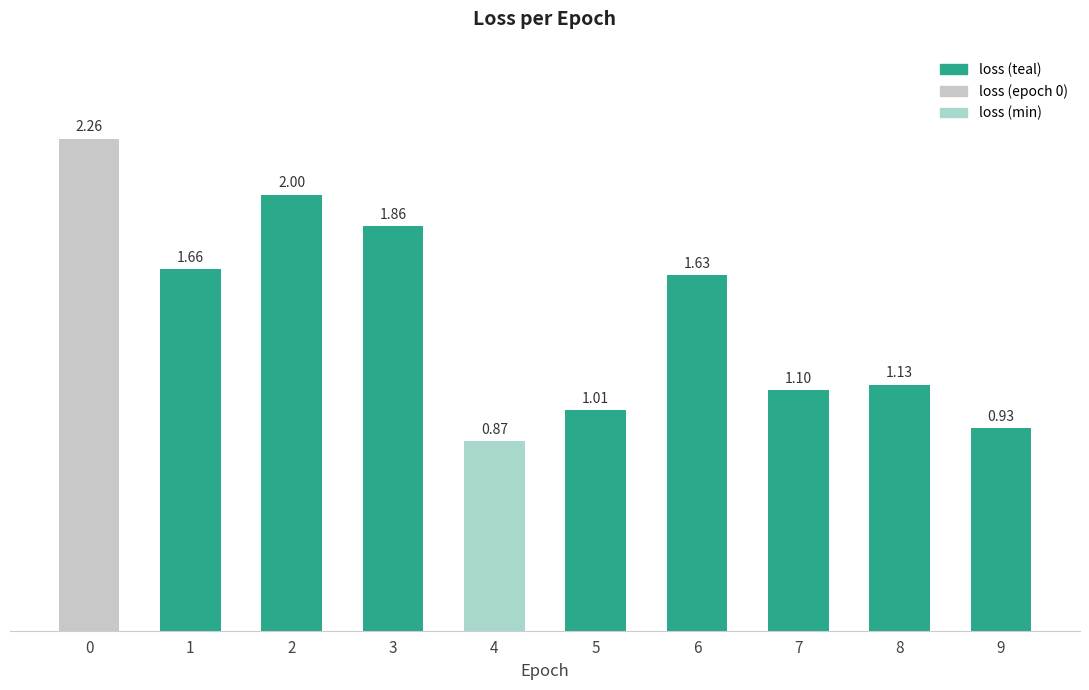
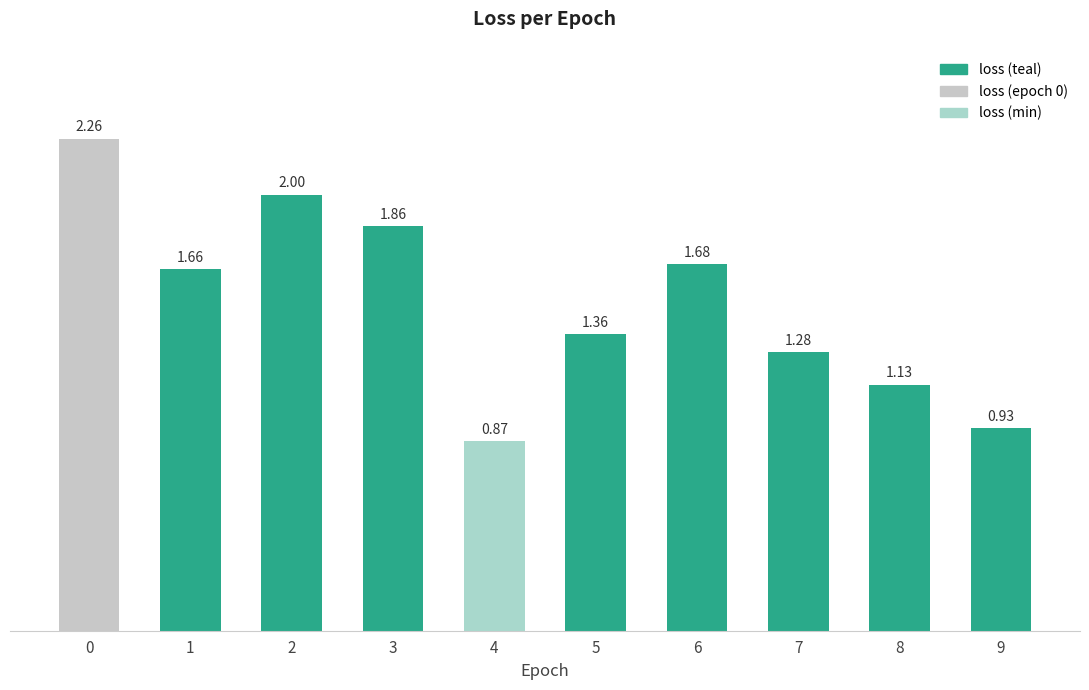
  {
    "0": 2.26,
    "1": 1.66,
    "2": 2.00,
    "3": 1.86,
    "4": 0.87,
-   "5": 1.01,
-   "6": 1.63,
-   "7": 1.10,
+   "5": 1.36,
+   "6": 1.68,
+   "7": 1.28,
    "8": 1.13,
    "9": 0.93
  }
